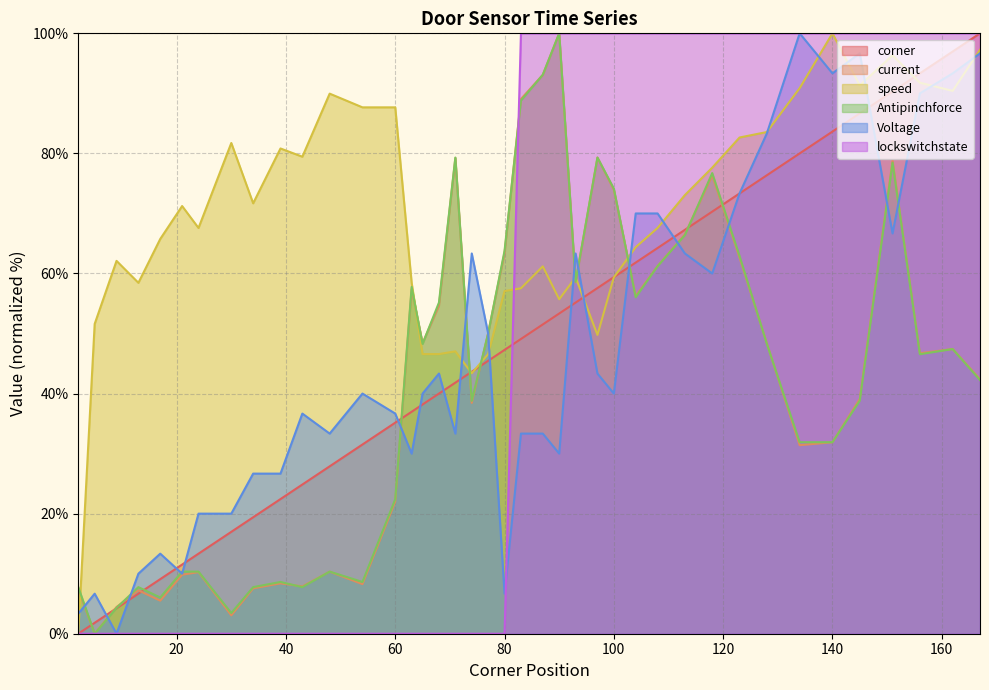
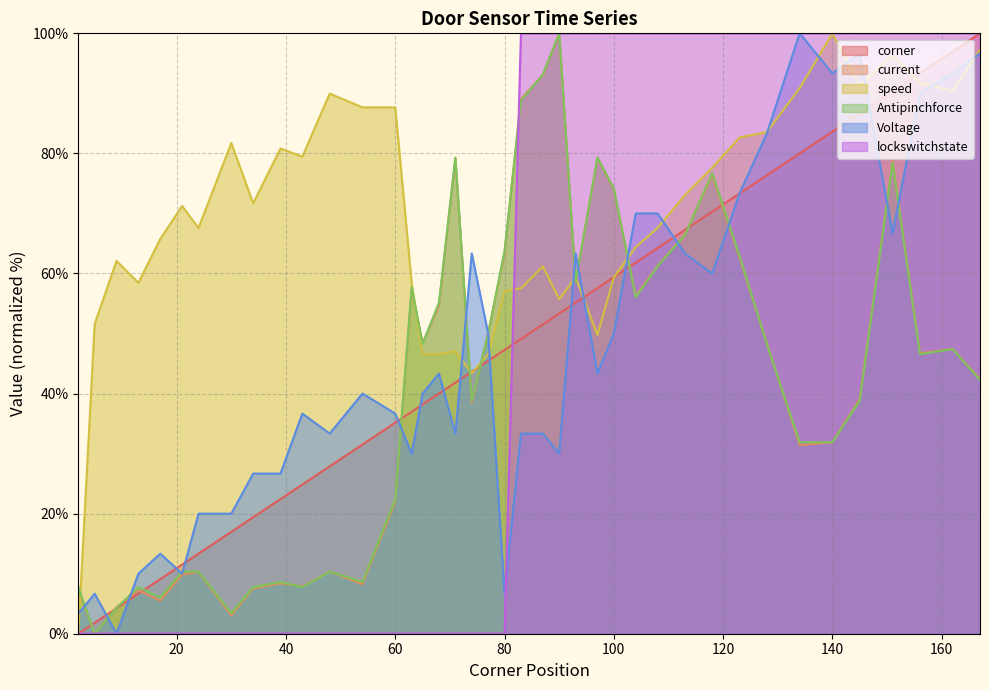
  {
    "Voltage": {
      "60": "37%",
      "80": "7%",
-     "100": "40%",
+     "100": "50%",
      "140": "93%"
    },
    "lockswitchstate": {
      "60": "0%",
      "80": "0%",
      "100": "100%"
    }
  }
